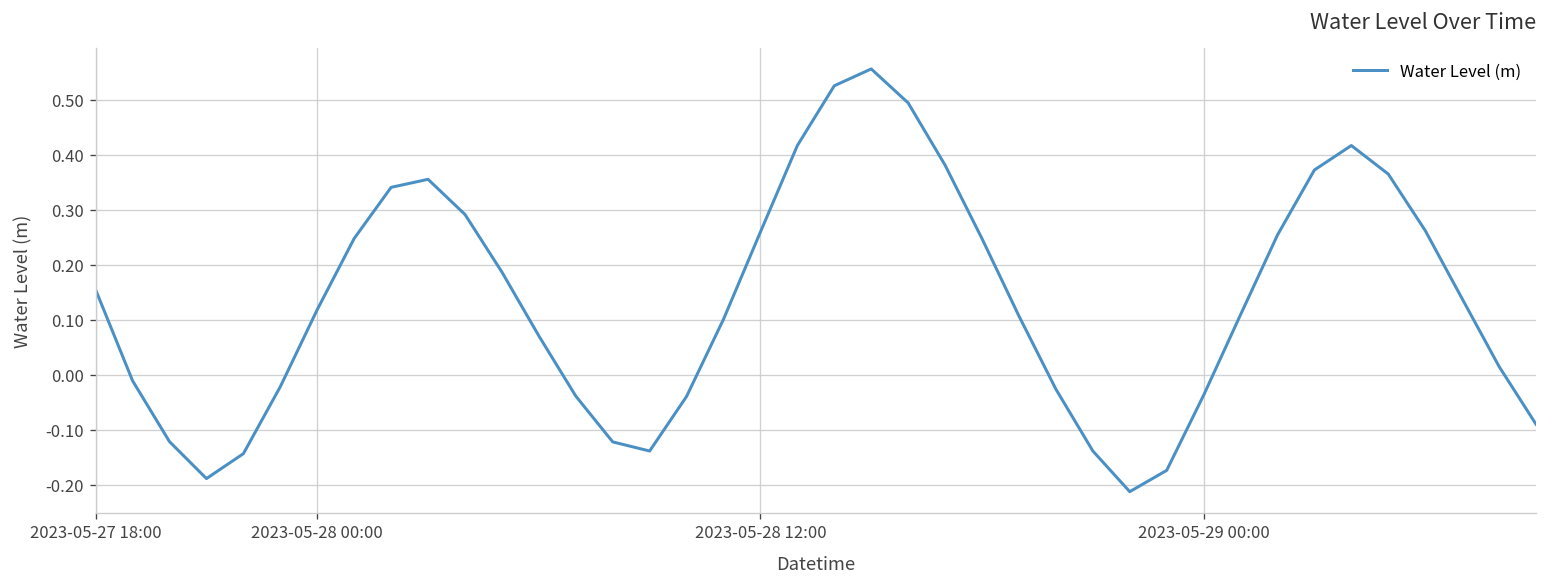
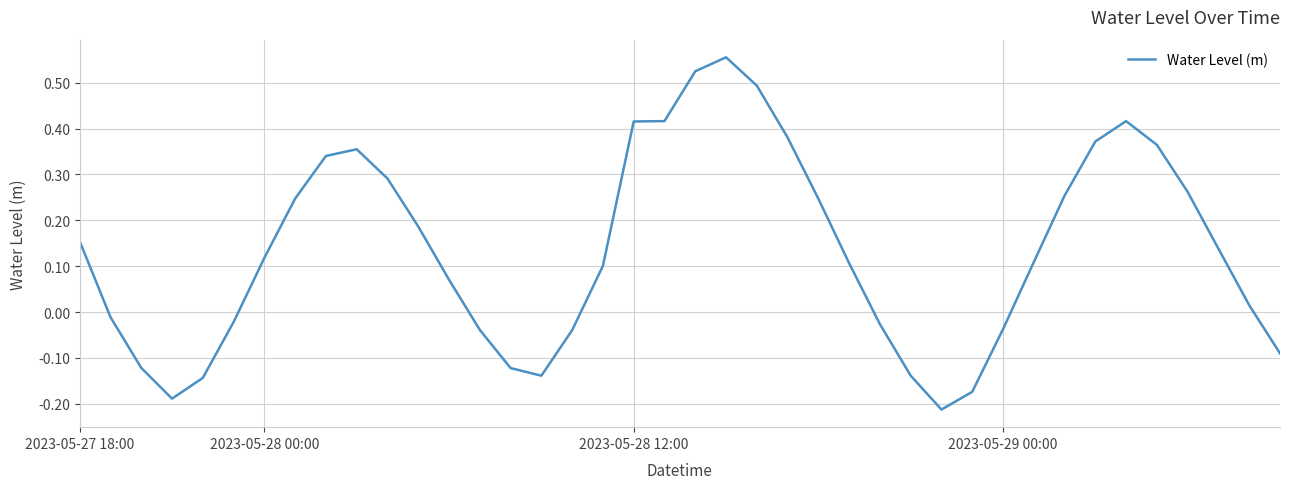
  {
    "2023-05-27 18:00": 0.15,
    "2023-05-28 00:00": 0.12,
-   "2023-05-28 12:00": 0.26,
+   "2023-05-28 12:00": 0.42,
    "2023-05-29 00:00": -0.04
  }
